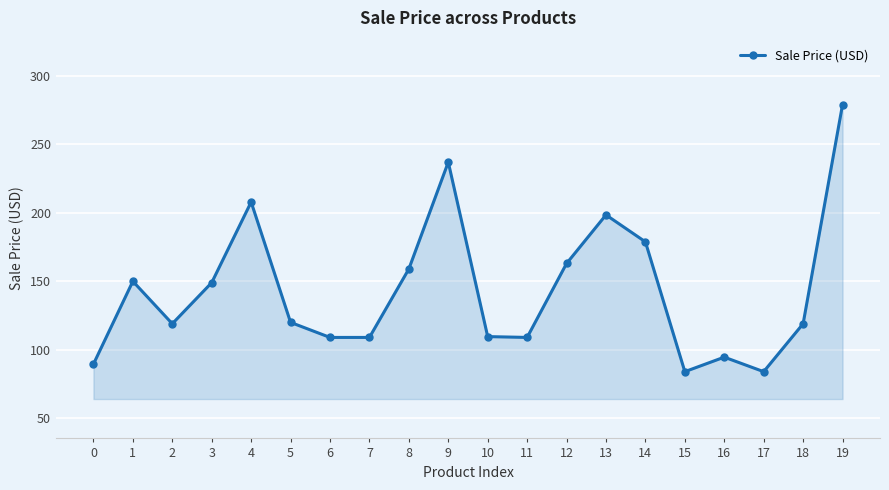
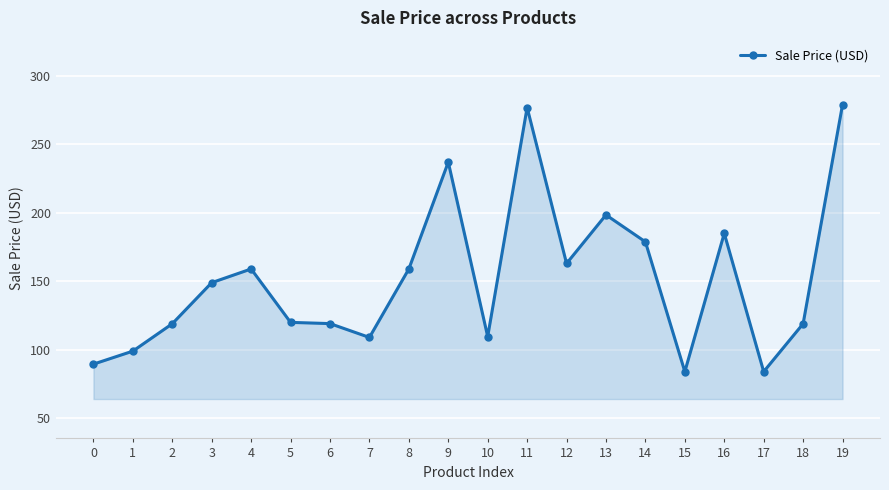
  {
    "0": 90,
-   "1": 150,
+   "1": 99,
    "2": 119,
    "3": 149,
-   "4": 208,
+   "4": 159,
    "5": 120,
-   "6": 109,
+   "6": 119,
    "7": 109,
    "8": 159,
    "9": 237,
    "10": 110,
-   "11": 109,
+   "11": 277,
    "12": 163,
    "13": 198,
    "14": 179,
    "15": 84,
-   "16": 95,
+   "16": 185,
    "17": 84,
    "18": 119,
    "19": 279
  }
